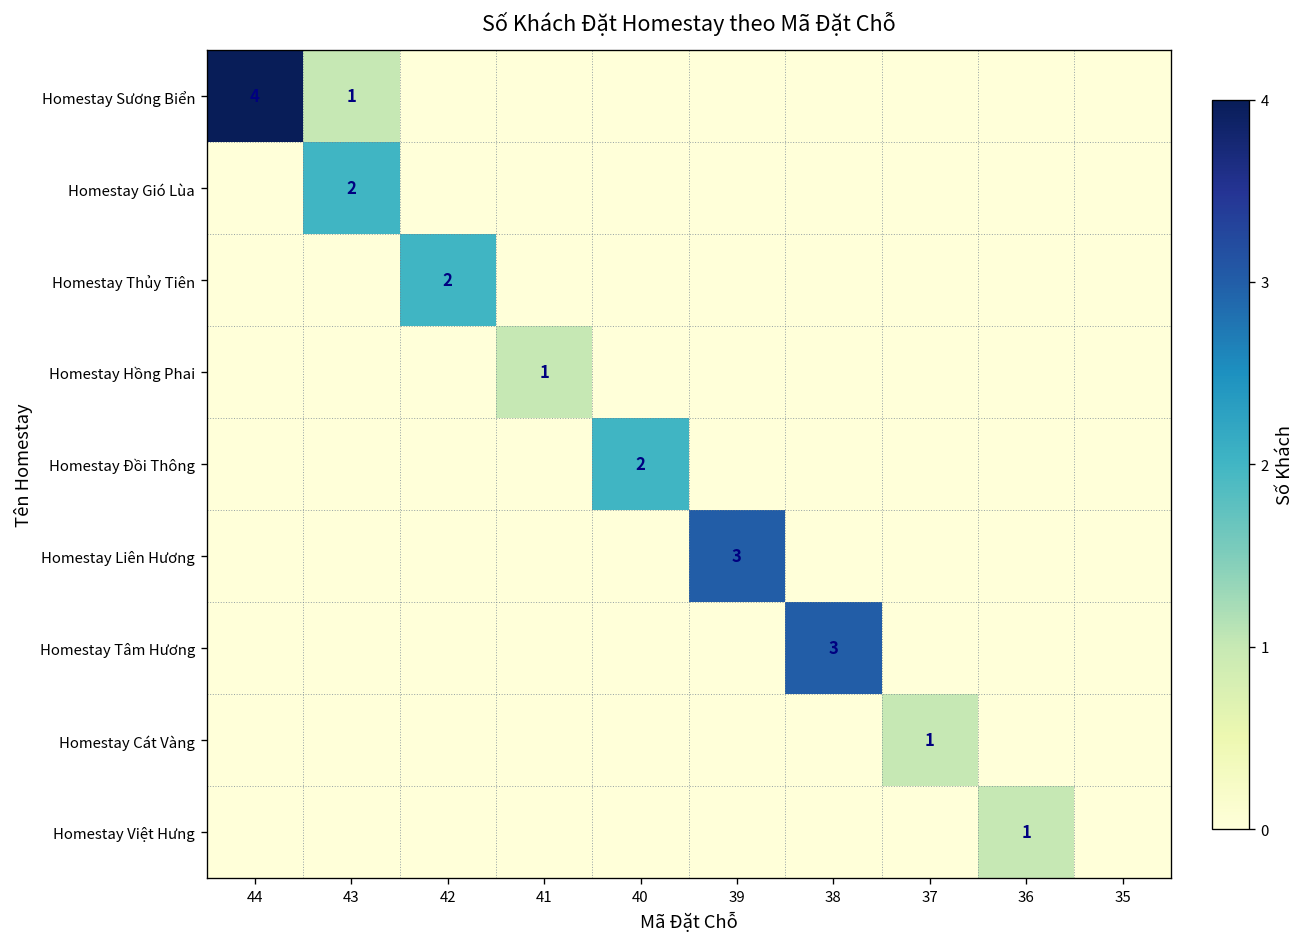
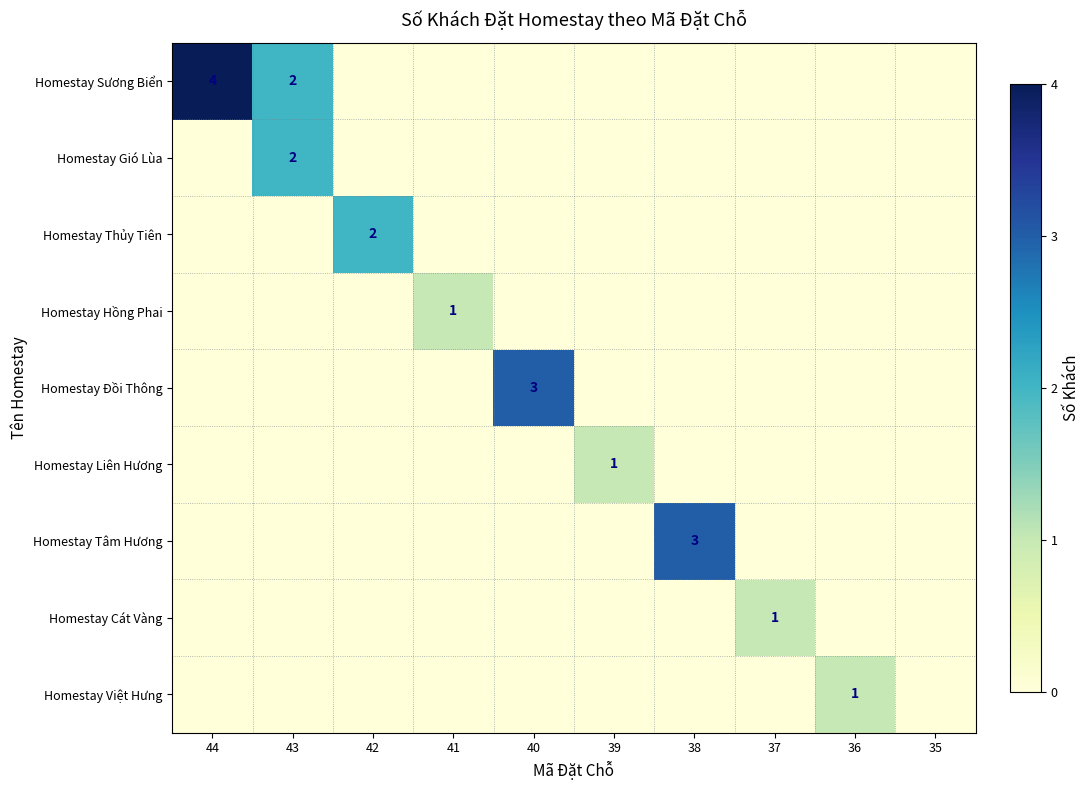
  {
    "Homestay Sương Biển": {
-     "43": 1
+     "43": 2
    },
    "Homestay Gió Lùa": {
      "43": 2
    },
    "Homestay Thủy Tiên": {
      "42": 2
    },
    "Homestay Hồng Phai": {
      "41": 1
    },
    "Homestay Đồi Thông": {
-     "40": 2
+     "40": 3
    },
    "Homestay Liên Hương": {
-     "39": 3
+     "39": 1
    },
    "Homestay Tâm Hương": {
      "38": 3
    },
    "Homestay Cát Vàng": {
      "37": 1
    },
    "Homestay Việt Hưng": {
      "36": 1
    }
  }
